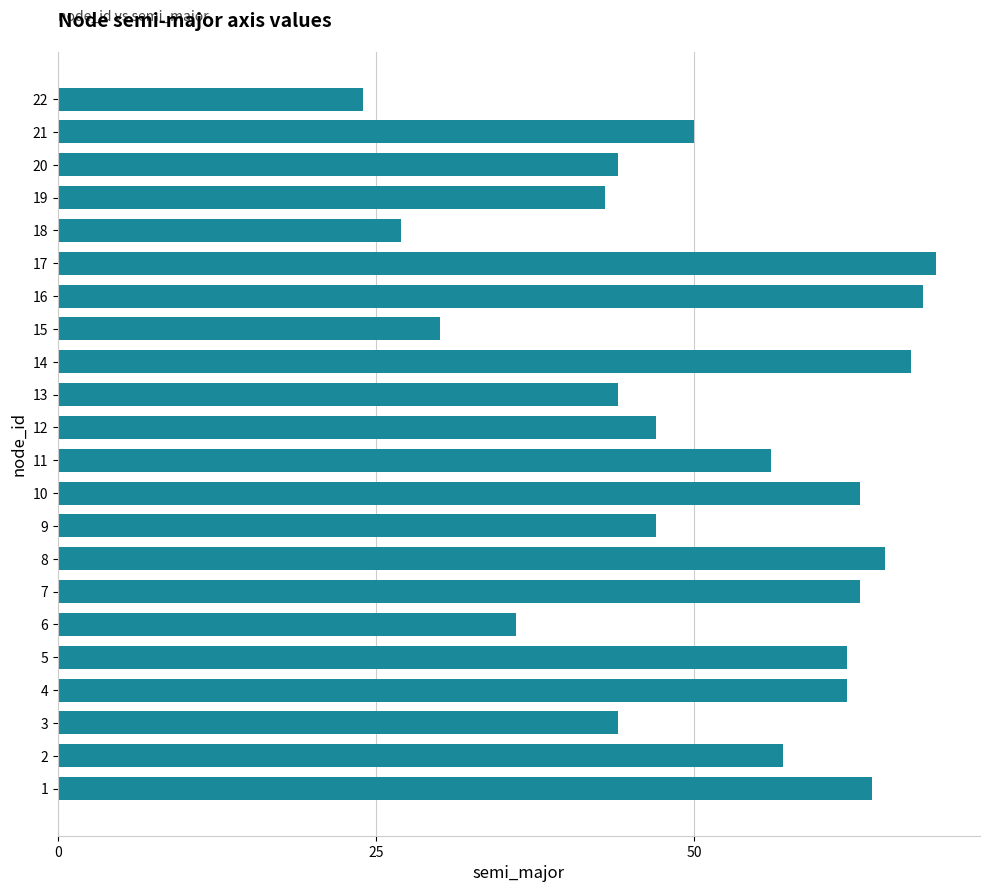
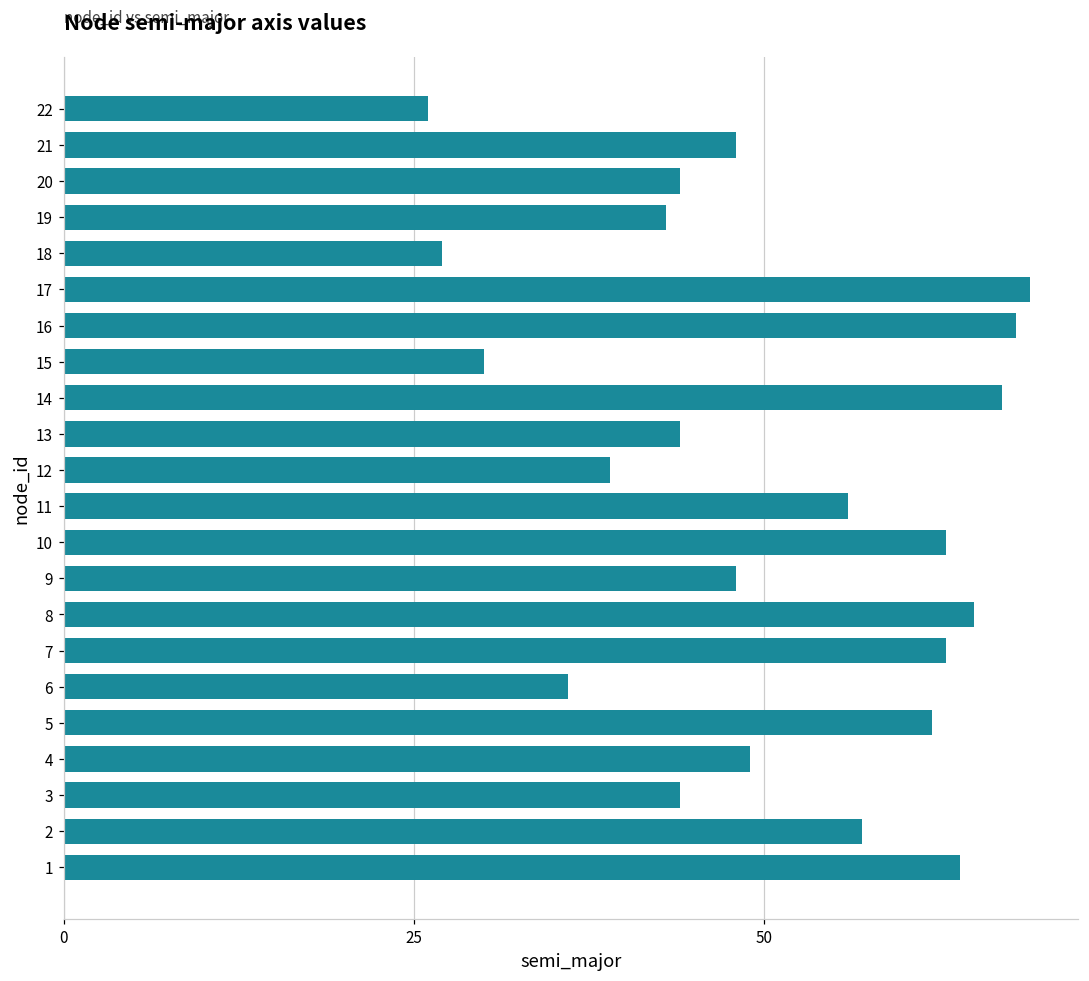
  {
-   "22": 24,
-   "21": 50,
+   "22": 26,
+   "21": 48,
    "20": 44,
    "19": 43,
    "18": 27,
    "17": 69,
    "16": 68,
    "15": 30,
    "14": 67,
    "13": 44,
-   "12": 47,
+   "12": 39,
    "11": 56,
    "10": 63,
-   "9": 47,
+   "9": 48,
    "8": 65,
    "7": 63,
    "6": 36,
    "5": 62,
-   "4": 62,
+   "4": 49,
    "3": 44,
    "2": 57,
    "1": 64
  }
